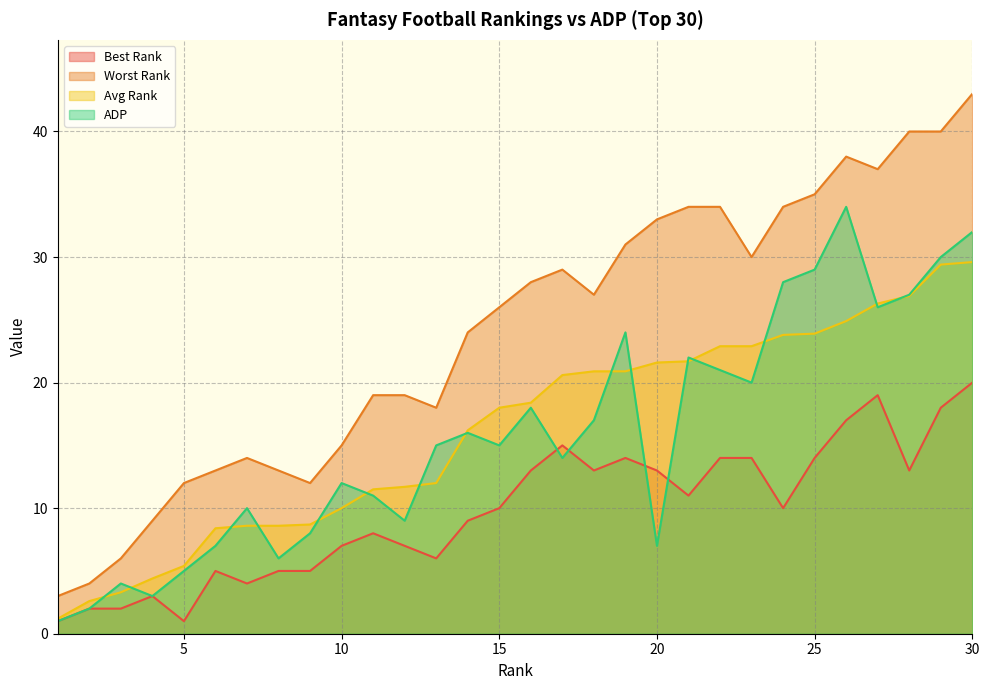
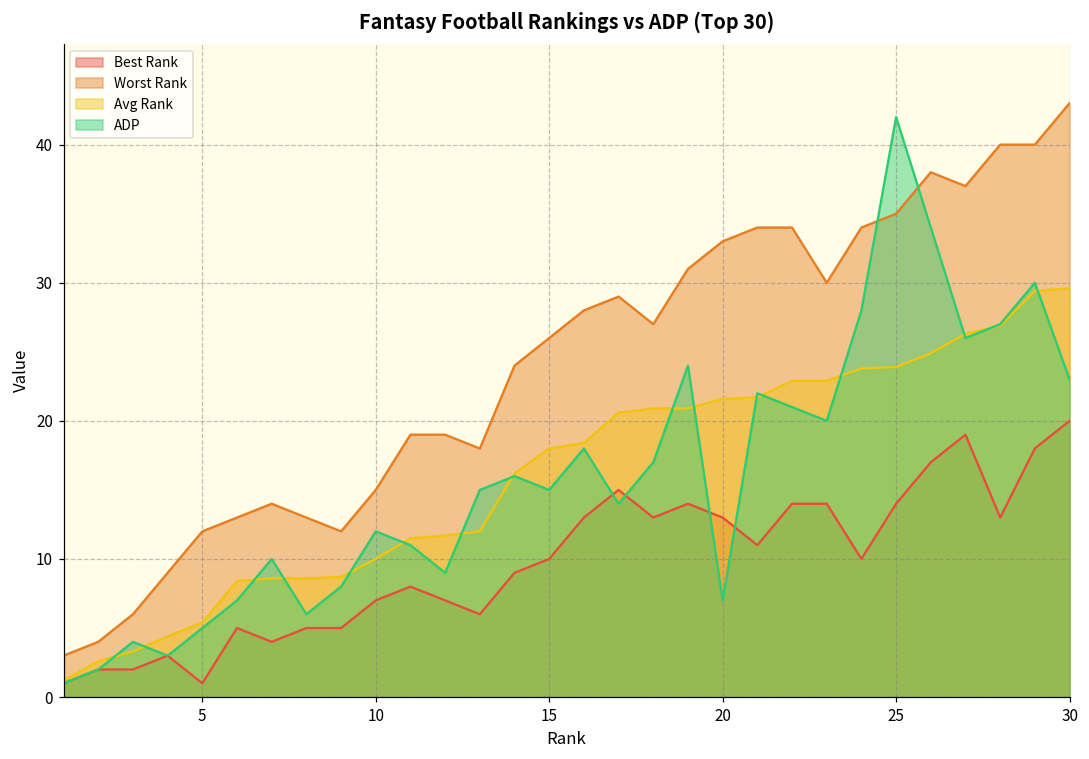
  {
    "ADP": {
      "5": 5,
      "10": 12,
      "15": 15,
      "20": 7,
-     "25": 29,
-     "30": 32
+     "25": 42,
+     "30": 23
    }
  }
